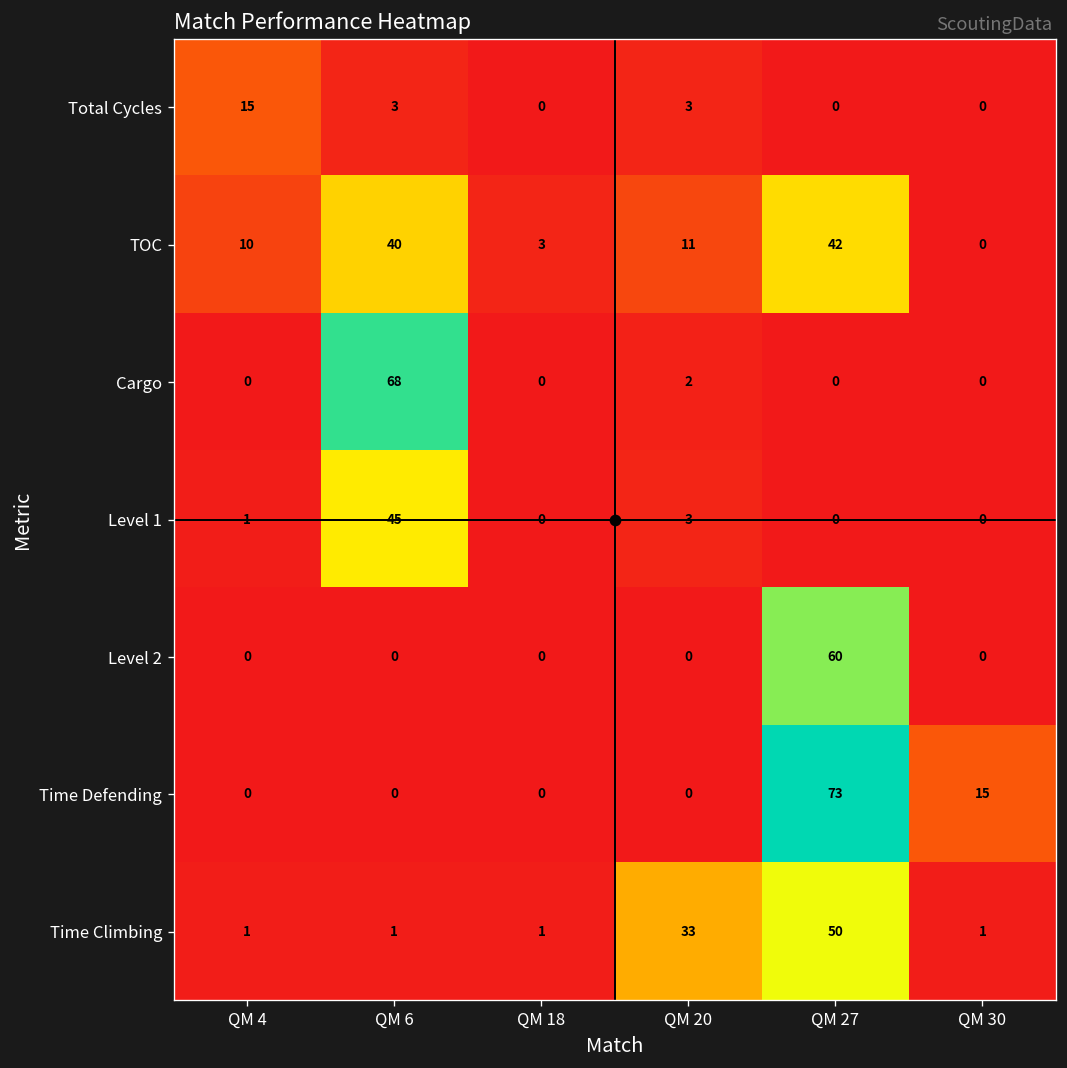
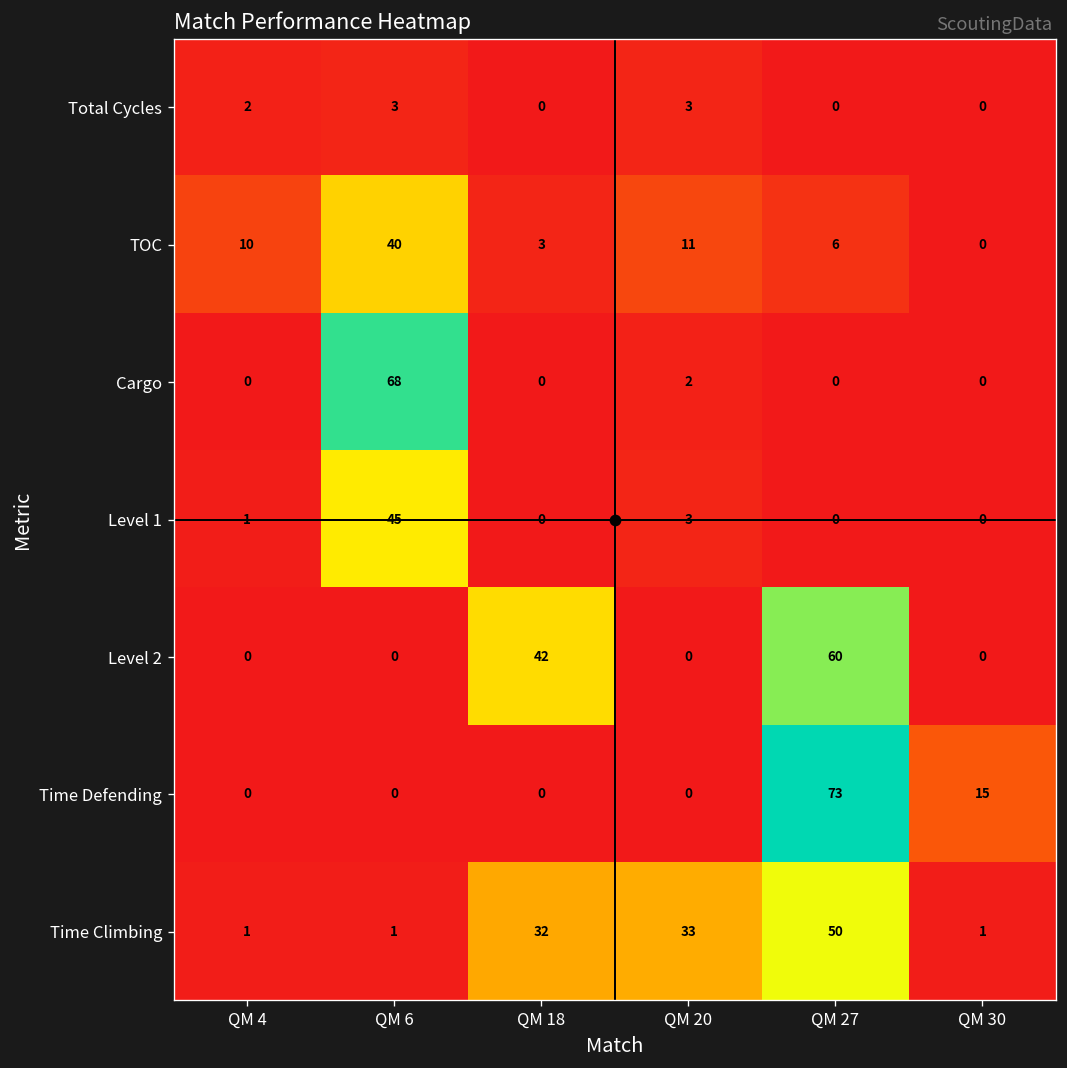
  {
    "Total Cycles": {
-     "QM 4": 15,
+     "QM 4": 2,
      "QM 6": 3,
      "QM 18": 0,
      "QM 20": 3,
      "QM 27": 0,
      "QM 30": 0
    },
    "TOC": {
      "QM 4": 10,
      "QM 6": 40,
      "QM 18": 3,
      "QM 20": 11,
-     "QM 27": 42,
+     "QM 27": 6,
      "QM 30": 0
    },
    "Cargo": {
      "QM 4": 0,
      "QM 6": 68,
      "QM 18": 0,
      "QM 20": 2,
      "QM 27": 0,
      "QM 30": 0
    },
    "Level 1": {
      "QM 4": 1,
      "QM 6": 45,
      "QM 18": 0,
      "QM 20": 3,
      "QM 27": 0,
      "QM 30": 0
    },
    "Level 2": {
      "QM 4": 0,
      "QM 6": 0,
-     "QM 18": 0,
+     "QM 18": 42,
      "QM 20": 0,
      "QM 27": 60,
      "QM 30": 0
    },
    "Time Defending": {
      "QM 4": 0,
      "QM 6": 0,
      "QM 18": 0,
      "QM 20": 0,
      "QM 27": 73,
      "QM 30": 15
    },
    "Time Climbing": {
      "QM 4": 1,
      "QM 6": 1,
-     "QM 18": 1,
+     "QM 18": 32,
      "QM 20": 33,
      "QM 27": 50,
      "QM 30": 1
    }
  }
